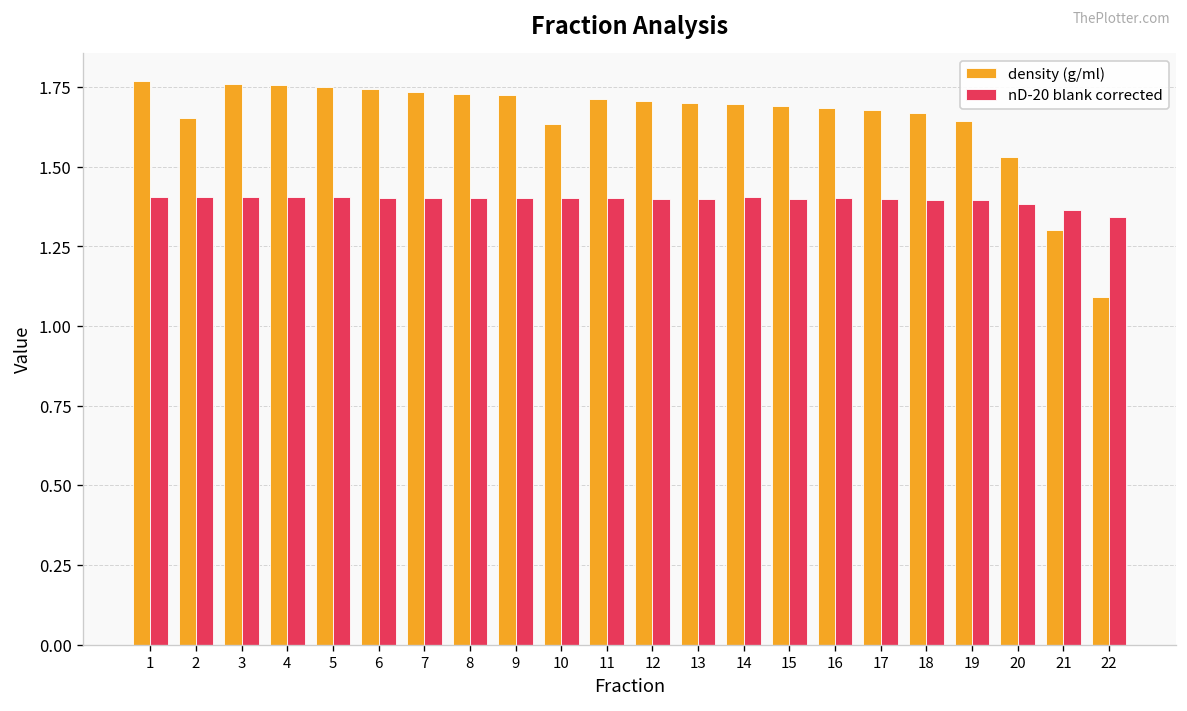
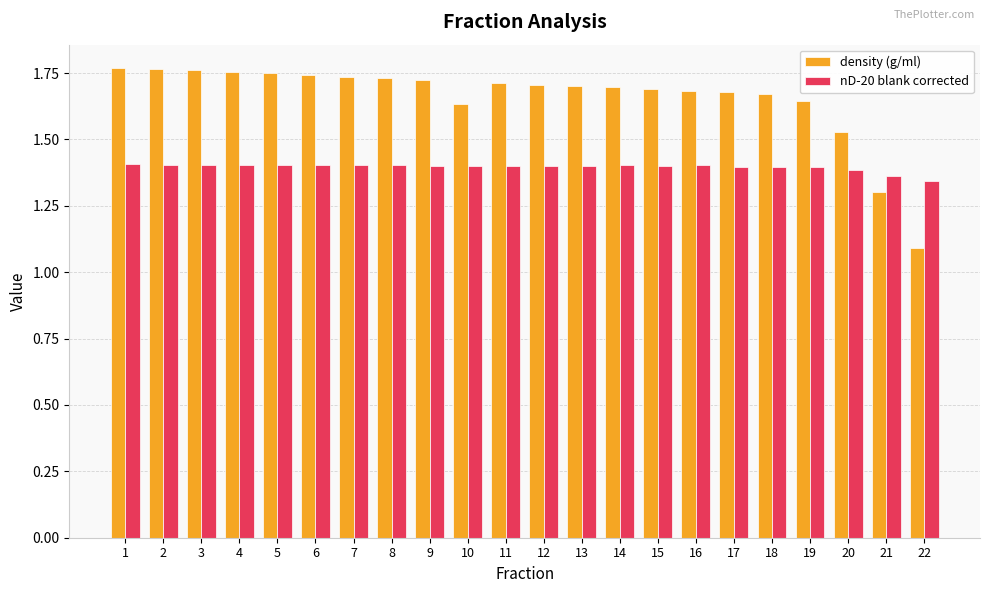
  {
    "density (g/ml)": {
      "1": 1.77,
-     "2": 1.65,
+     "2": 1.76,
      "3": 1.76,
      "4": 1.76,
      "5": 1.75,
      "6": 1.74,
      "7": 1.74,
      "8": 1.73,
      "9": 1.73,
      "10": 1.63,
      "11": 1.71,
      "12": 1.71,
      "13": 1.70,
      "14": 1.70,
      "15": 1.69,
      "16": 1.68,
      "17": 1.68,
      "18": 1.67,
      "19": 1.64,
      "20": 1.53,
      "21": 1.30,
      "22": 1.09
    },
    "nD-20 blank corrected": {
      "1": 1.41,
      "2": 1.41,
      "3": 1.41,
      "4": 1.40,
      "5": 1.40,
      "6": 1.40,
      "7": 1.40,
      "8": 1.40,
      "9": 1.40,
      "10": 1.40,
      "11": 1.40,
      "12": 1.40,
      "13": 1.40,
      "14": 1.40,
      "15": 1.40,
      "16": 1.40,
      "17": 1.40,
      "18": 1.40,
      "19": 1.39,
      "20": 1.38,
      "21": 1.36,
      "22": 1.34
    }
  }
